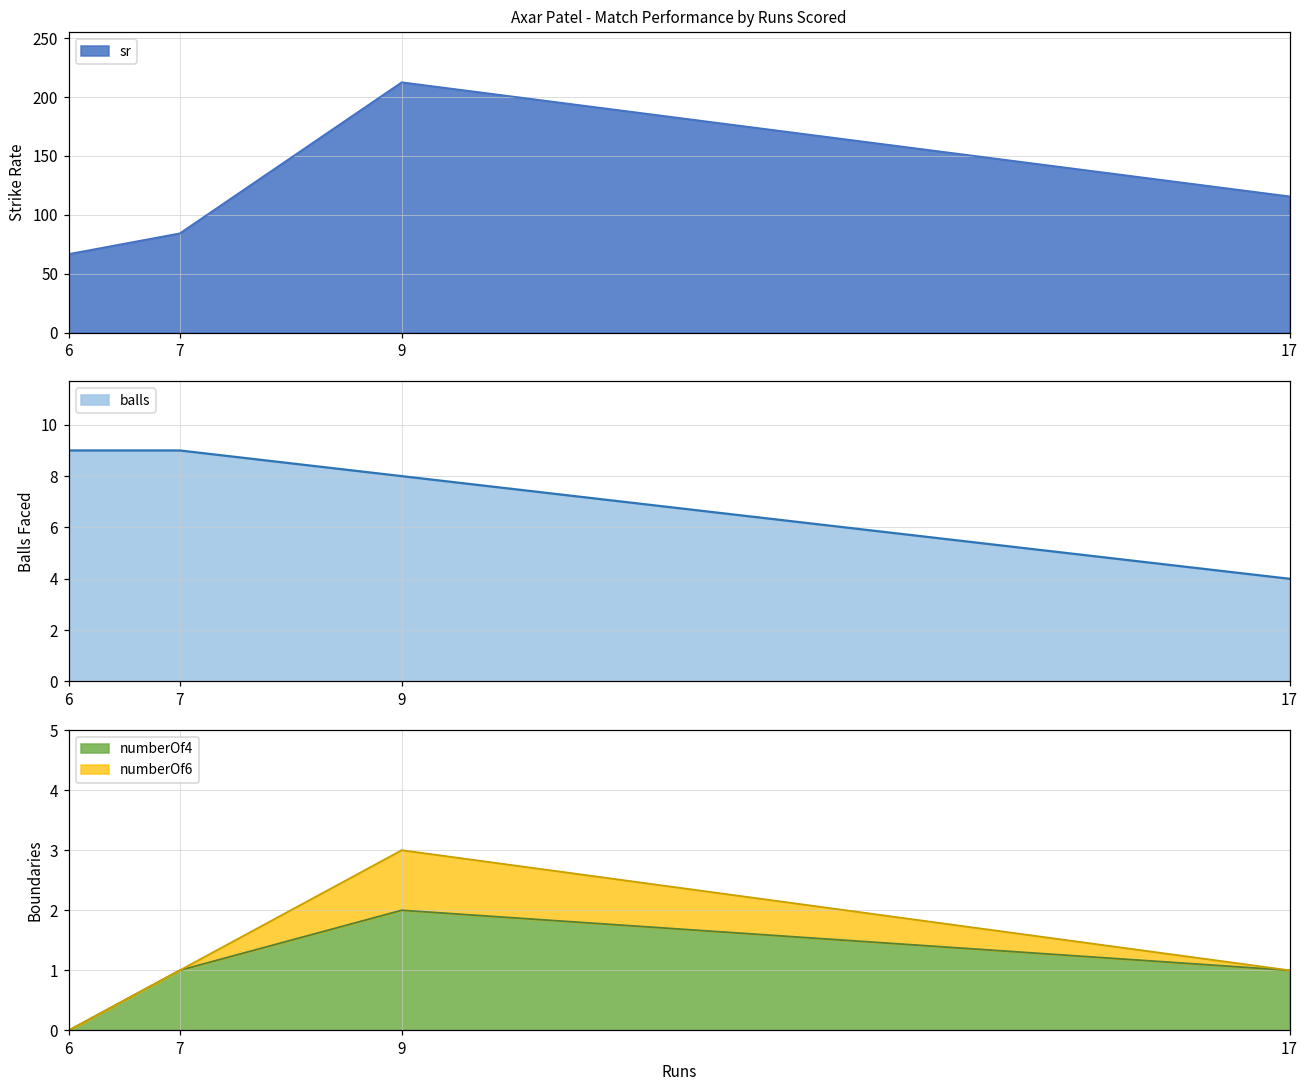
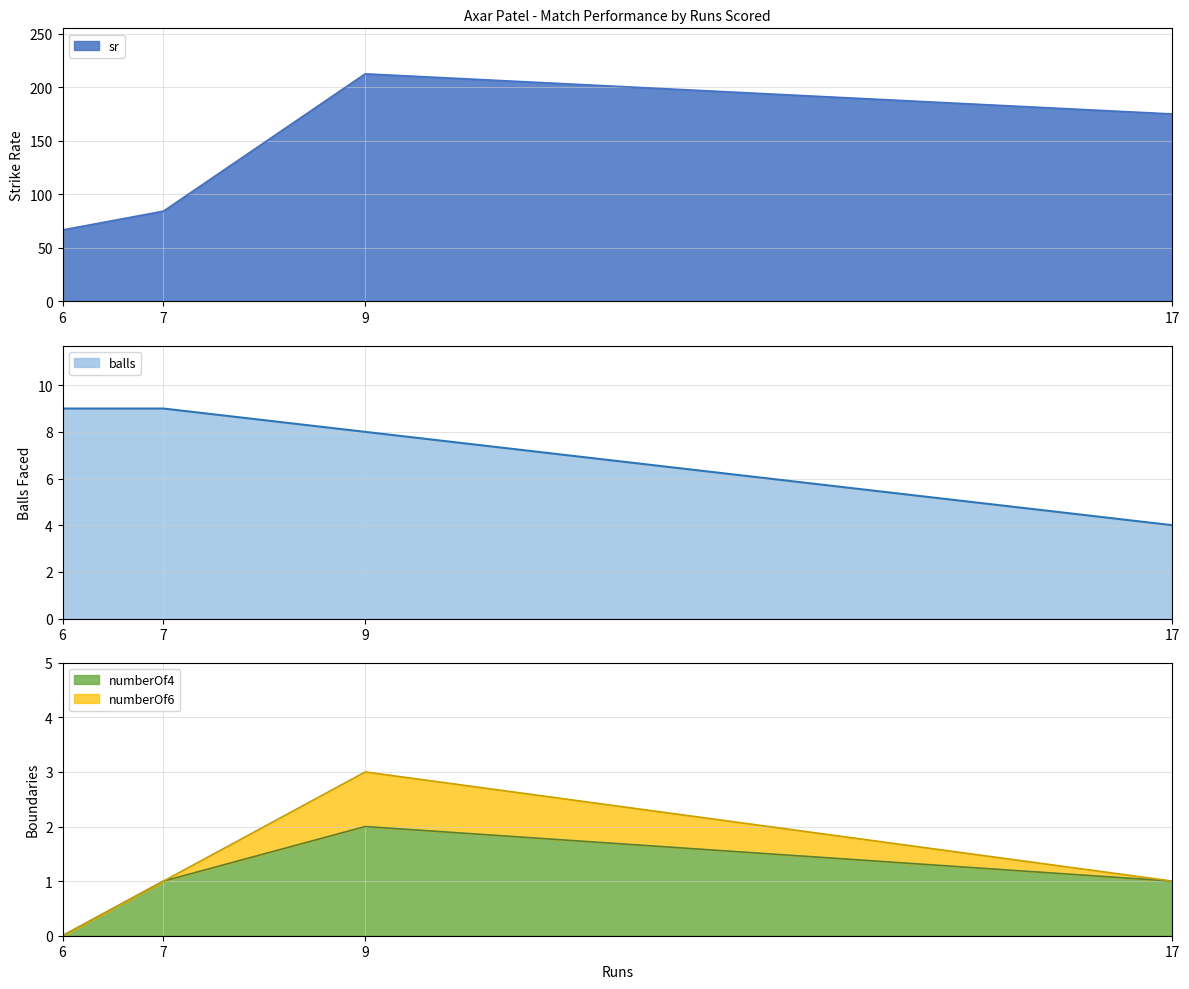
  {
    "Axar Patel - Match Performance by Runs Scored": {
      "6": 67,
      "7": 84,
      "9": 213,
-     "17": 116
+     "17": 175
    }
  }
